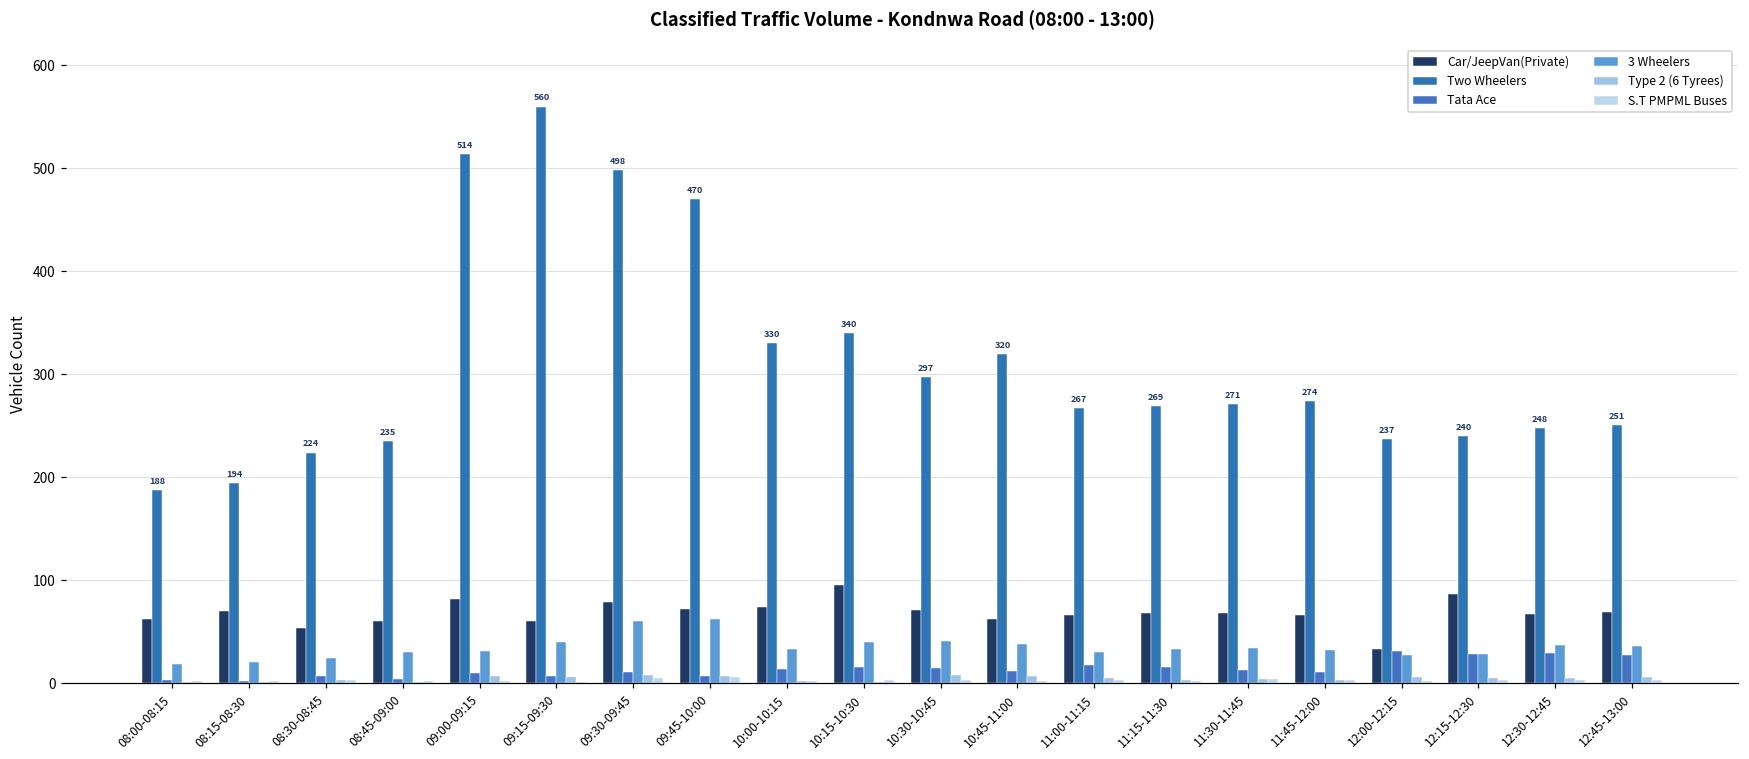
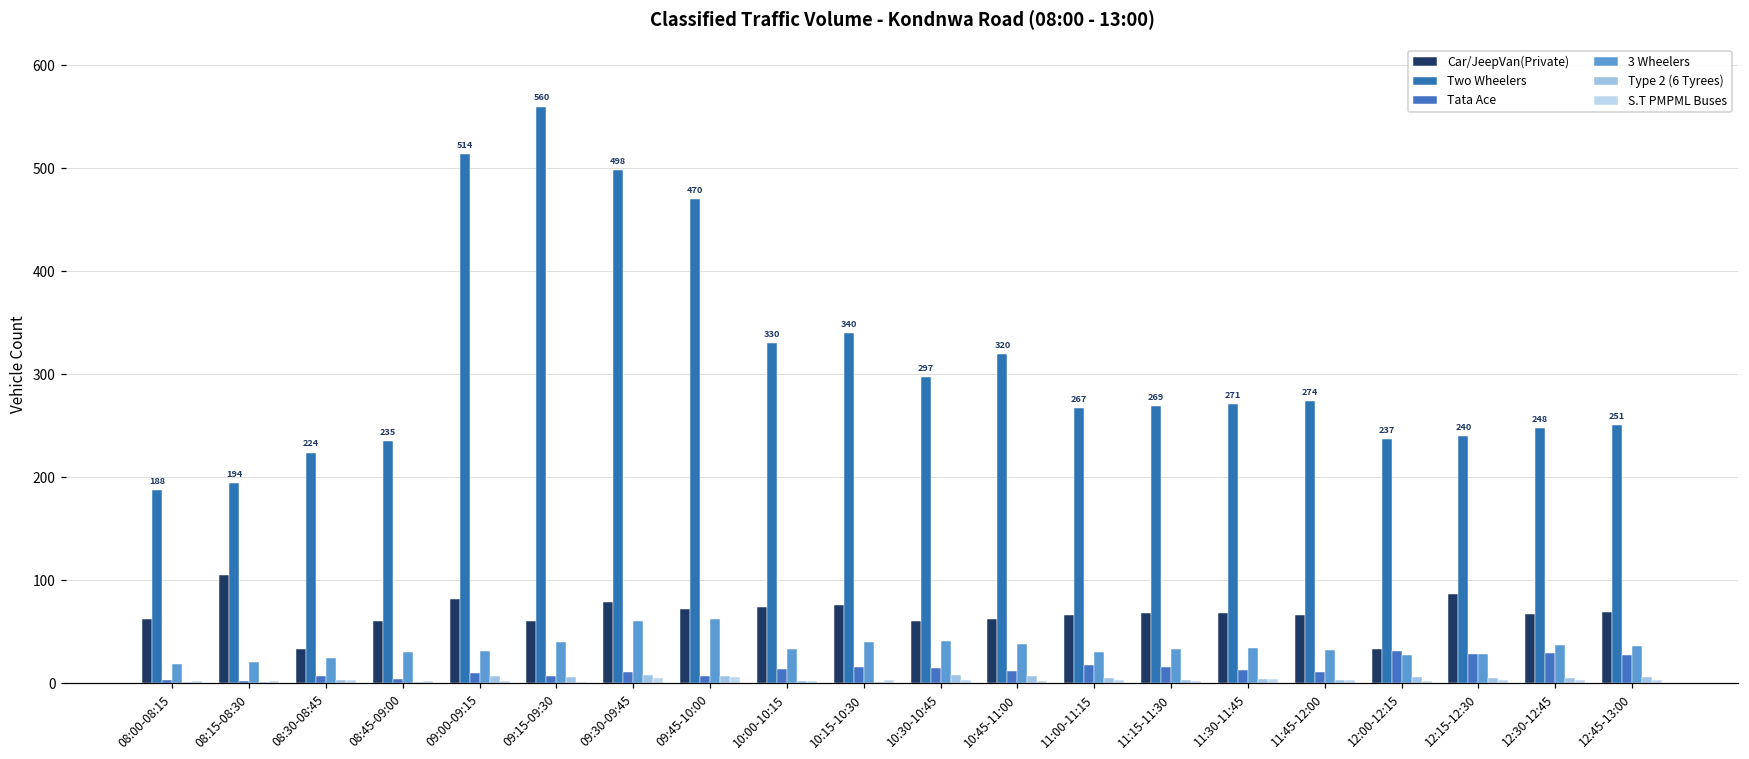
  {
    "Car/JeepVan(Private)": {
      "08:00-08:15": 60,
-     "08:15-08:30": 70,
-     "08:30-08:45": 50,
+     "08:15-08:30": 110,
+     "08:30-08:45": 30,
      "08:45-09:00": 60,
      "09:00-09:15": 80,
      "09:15-09:30": 60,
      "09:30-09:45": 80,
      "09:45-10:00": 70,
      "10:00-10:15": 70,
-     "10:15-10:30": 100,
-     "10:30-10:45": 70,
+     "10:15-10:30": 80,
+     "10:30-10:45": 60,
      "10:45-11:00": 60,
      "11:00-11:15": 70,
      "11:15-11:30": 70,
      "11:30-11:45": 70,
      "11:45-12:00": 70,
      "12:00-12:15": 30,
      "12:15-12:30": 90,
      "12:30-12:45": 70,
      "12:45-13:00": 70
    }
  }
